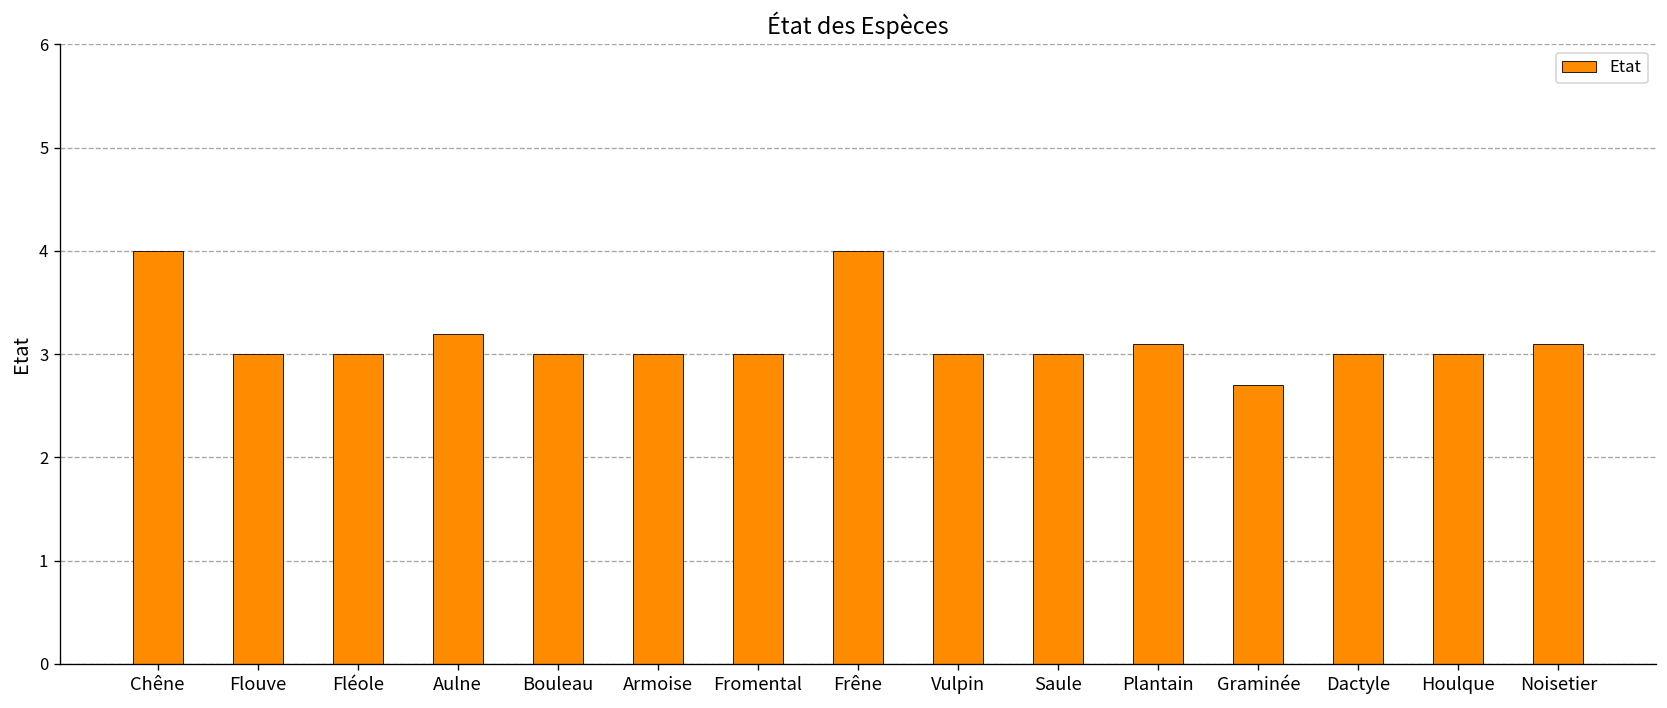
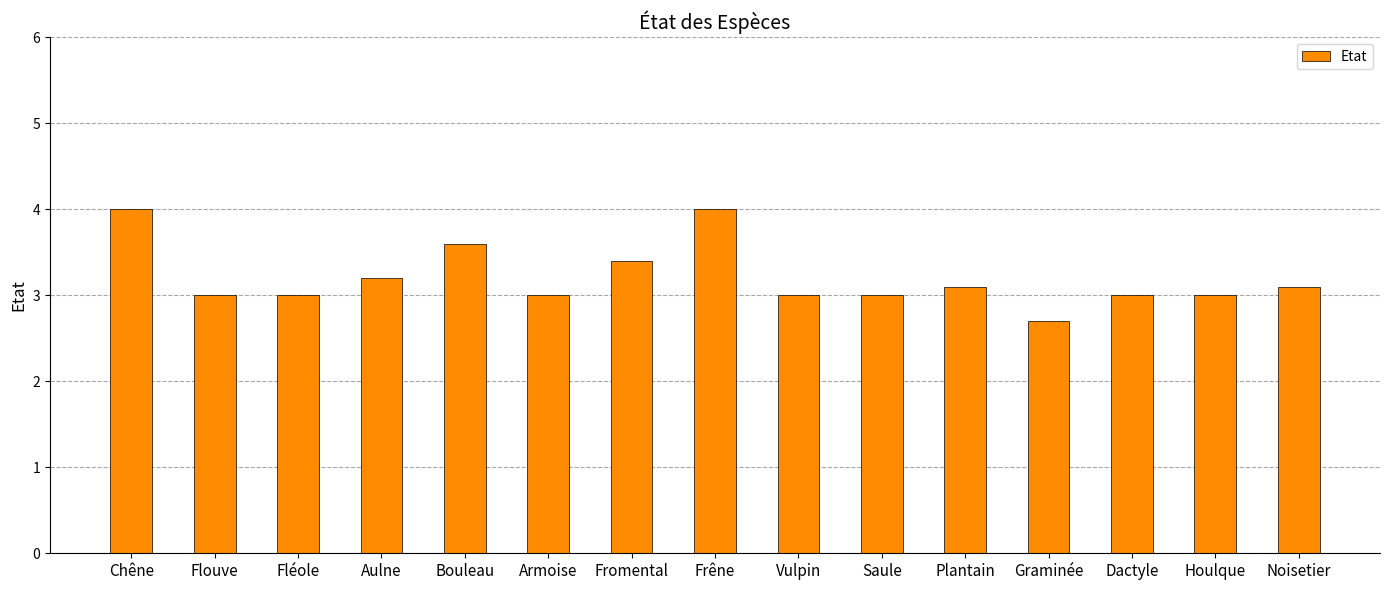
  {
    "Chêne": 4.0,
    "Flouve": 3.0,
    "Fléole": 3.0,
    "Aulne": 3.2,
-   "Bouleau": 3.0,
+   "Bouleau": 3.6,
    "Armoise": 3.0,
-   "Fromental": 3.0,
+   "Fromental": 3.4,
    "Frêne": 4.0,
    "Vulpin": 3.0,
    "Saule": 3.0,
    "Plantain": 3.1,
    "Graminée": 2.7,
    "Dactyle": 3.0,
    "Houlque": 3.0,
    "Noisetier": 3.1
  }
